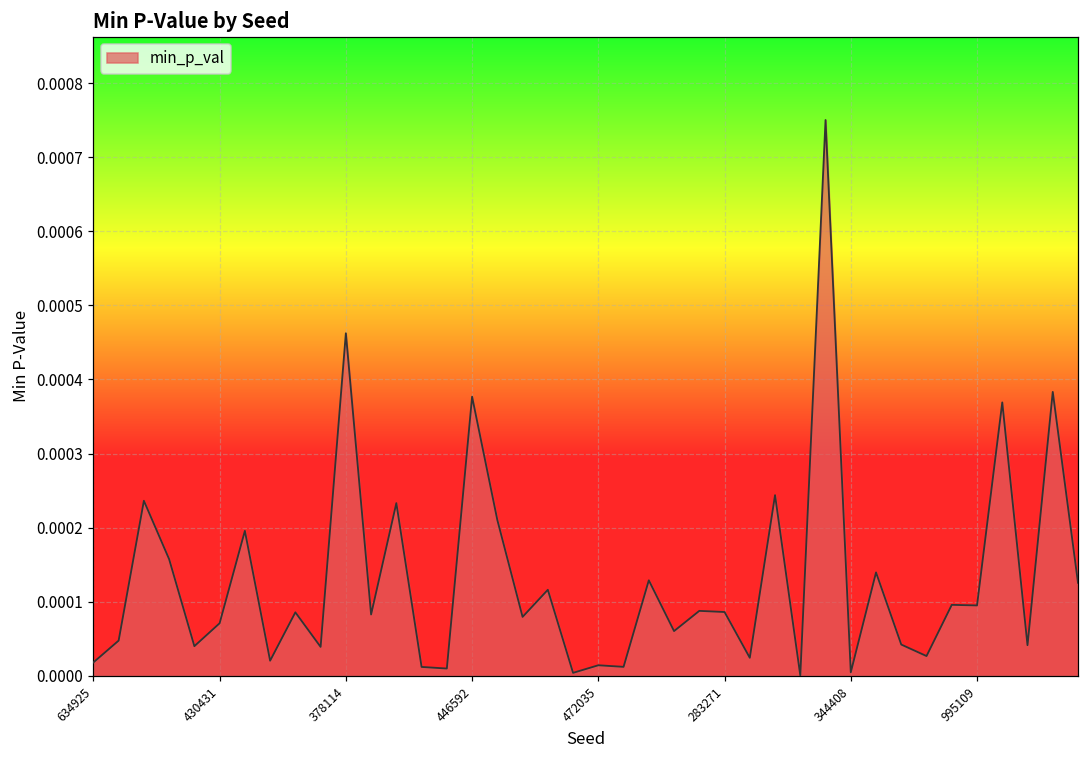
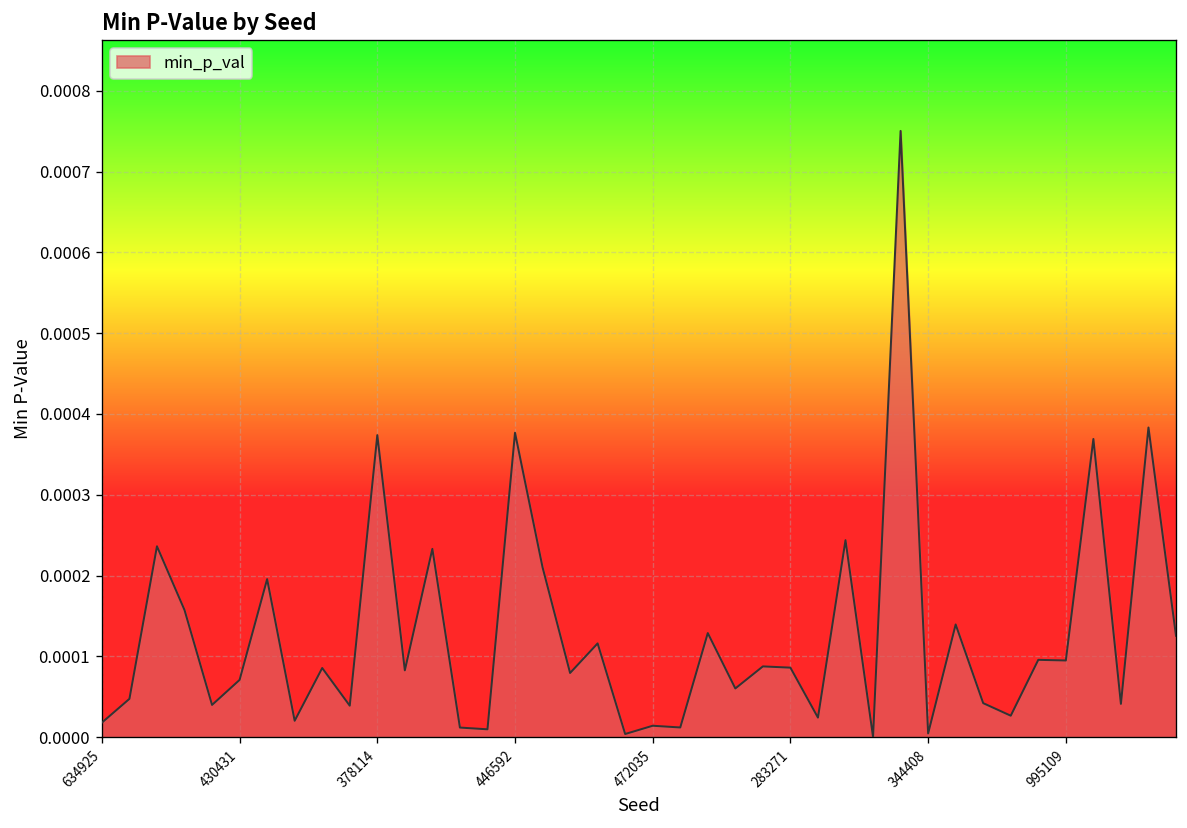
  {
    "634925": 0.00002,
    "430431": 0.00007,
-   "378114": 0.00046,
+   "378114": 0.00037,
    "446592": 0.00038,
    "472035": 0.00001,
    "283271": 0.00009,
    "344408": 0.00000,
    "995109": 0.00009
  }
